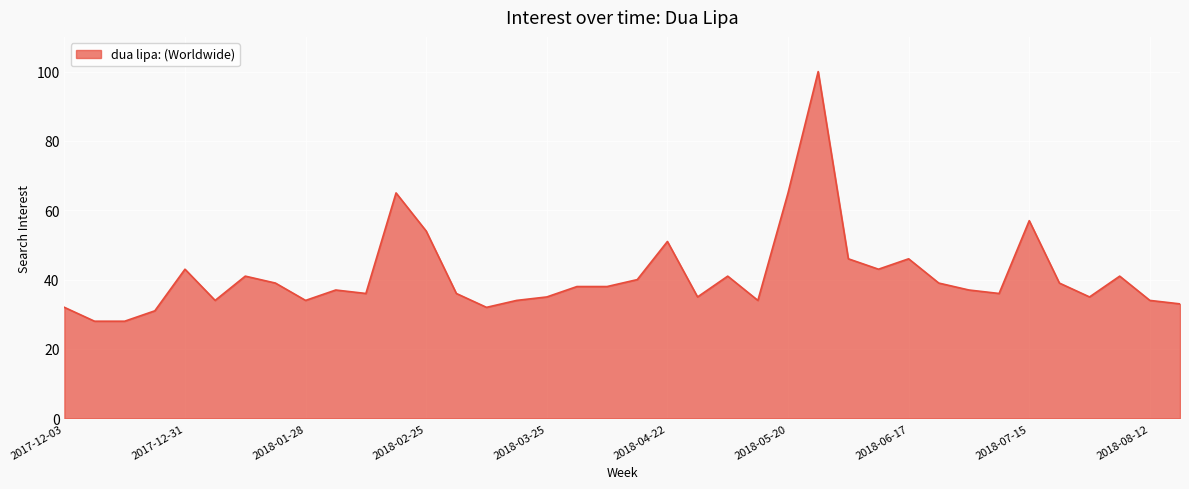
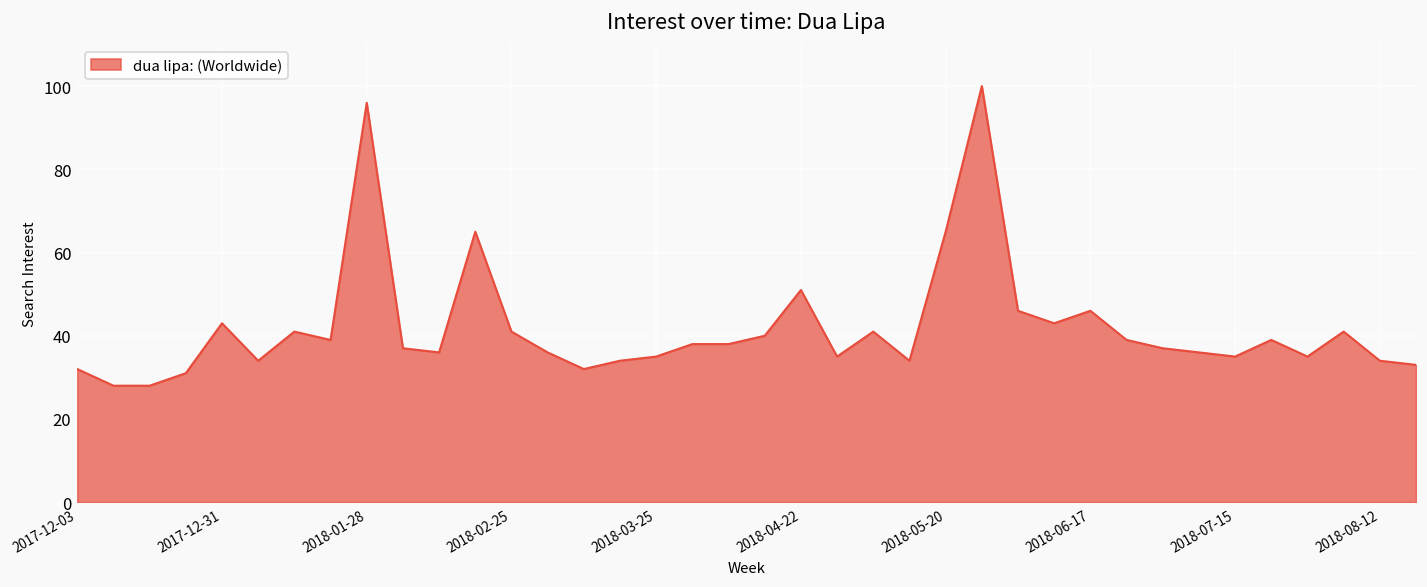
  {
    "2017-12-03": 32,
    "2017-12-31": 43,
-   "2018-01-28": 34,
-   "2018-02-25": 54,
+   "2018-01-28": 96,
+   "2018-02-25": 41,
    "2018-03-25": 35,
    "2018-04-22": 51,
    "2018-05-20": 65,
    "2018-06-17": 46,
-   "2018-07-15": 57,
+   "2018-07-15": 35,
    "2018-08-12": 34
  }
